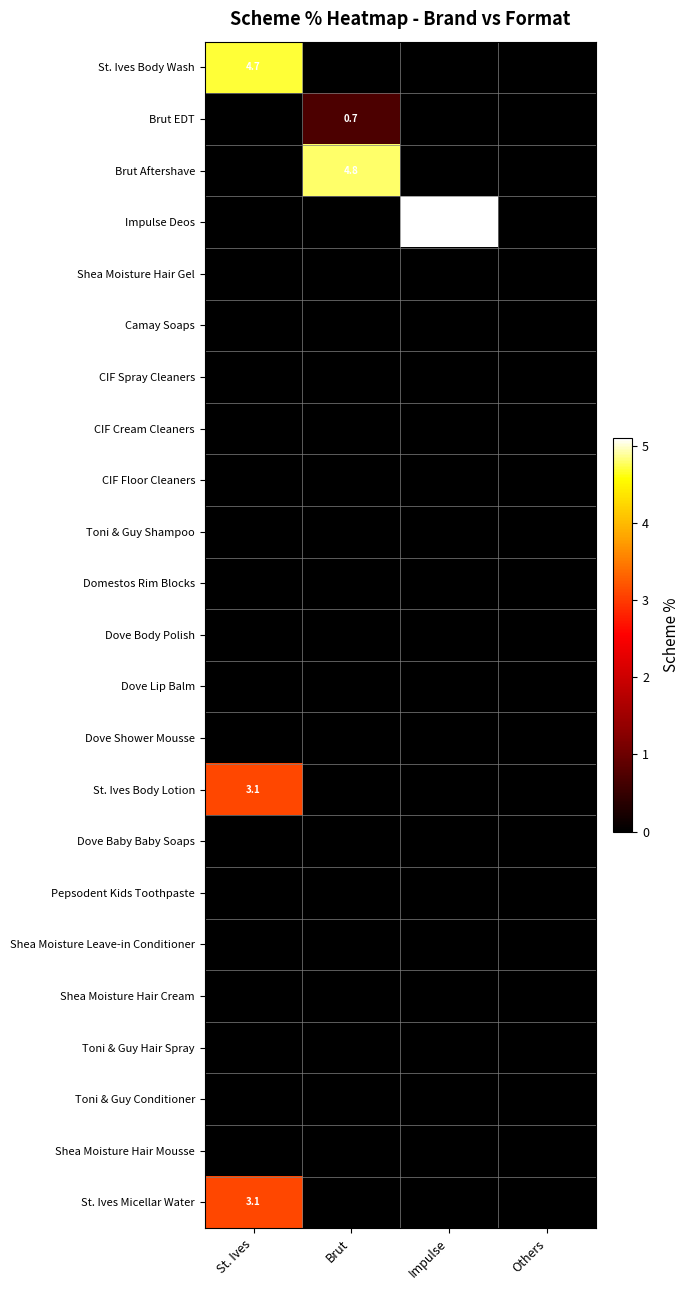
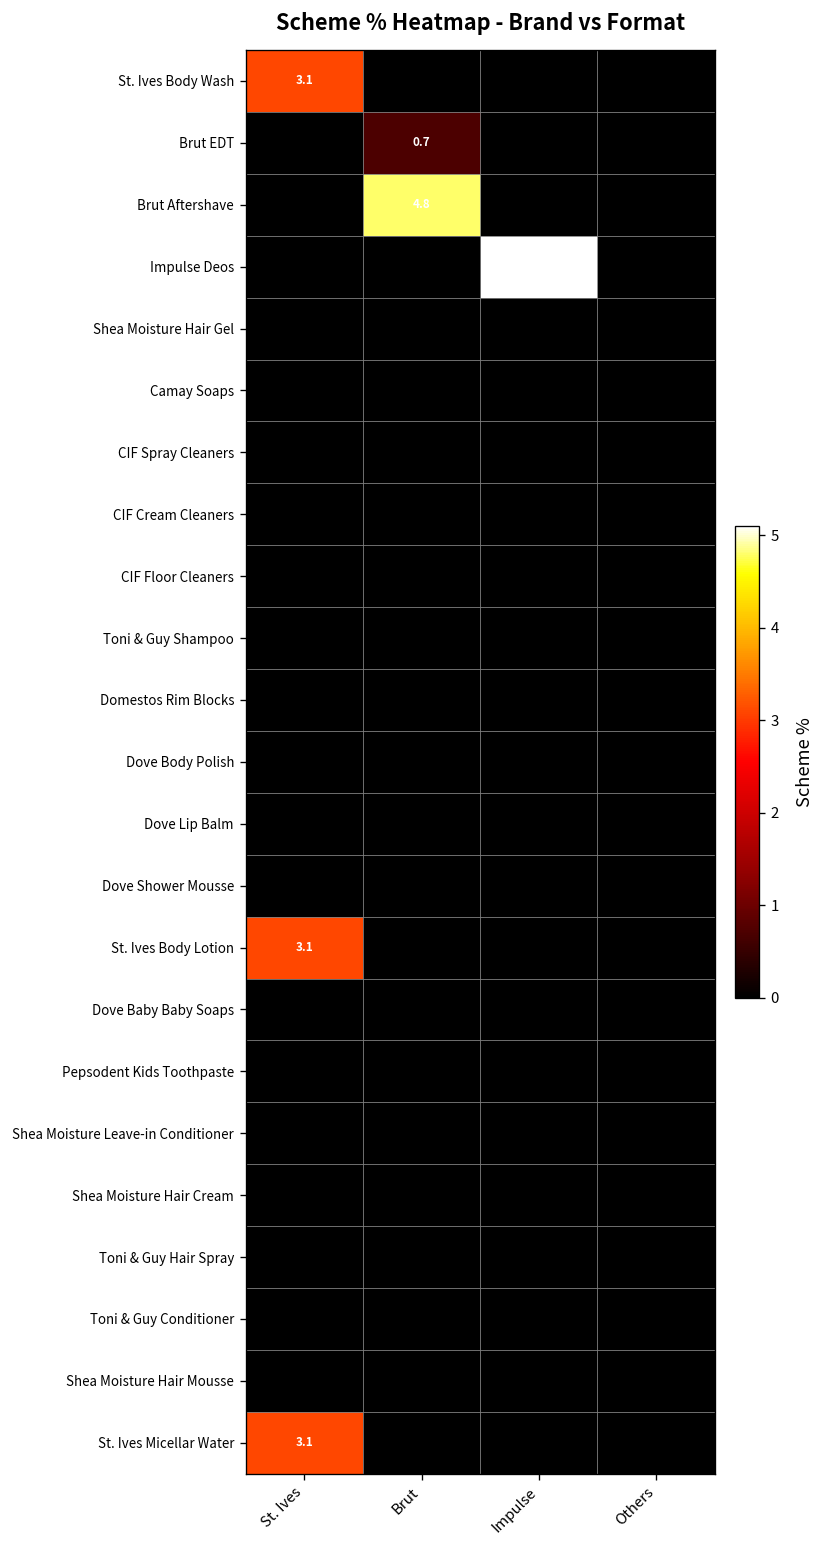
  {
    "St. Ives Body Wash": {
-     "St. Ives": 4.7
+     "St. Ives": 3.1
    },
    "Brut EDT": {
      "Brut": 0.7
    },
    "Brut Aftershave": {
      "Brut": 4.8
    },
    "St. Ives Body Lotion": {
      "St. Ives": 3.1
    },
    "St. Ives Micellar Water": {
      "St. Ives": 3.1
    }
  }
